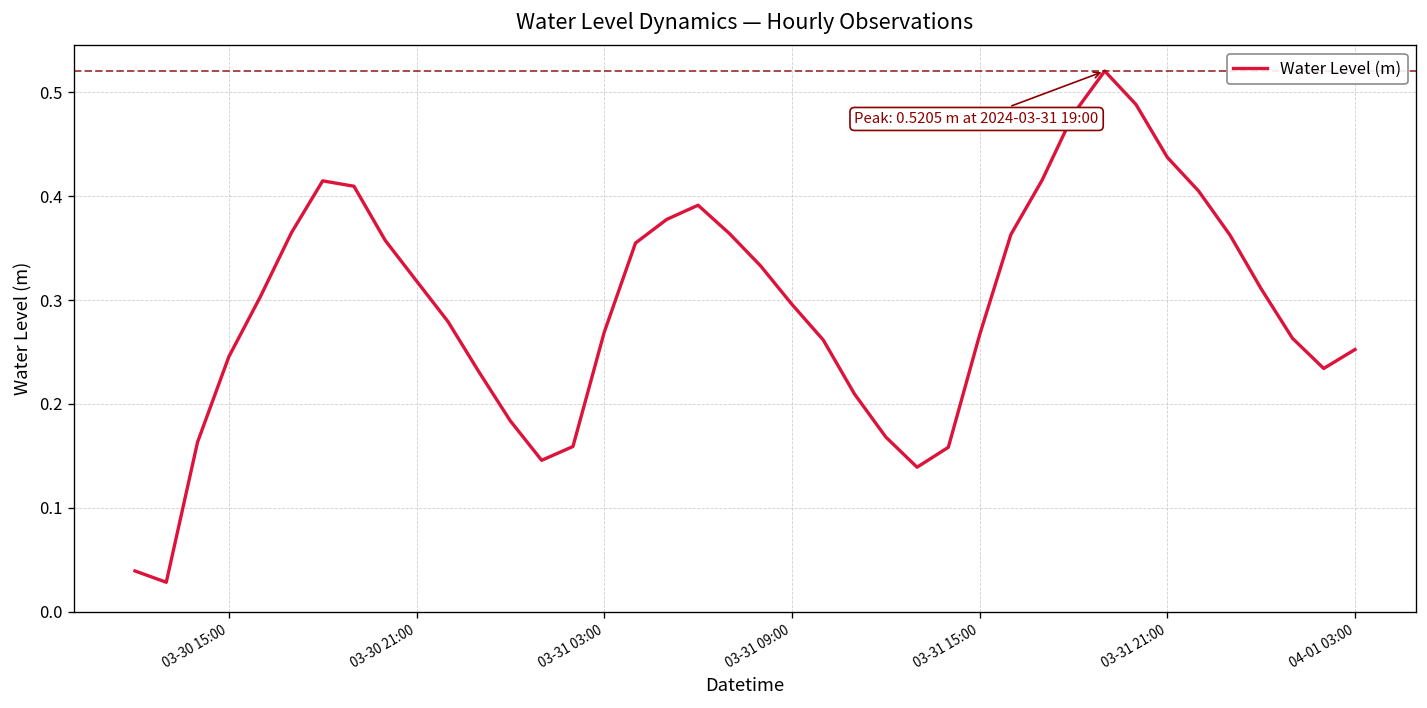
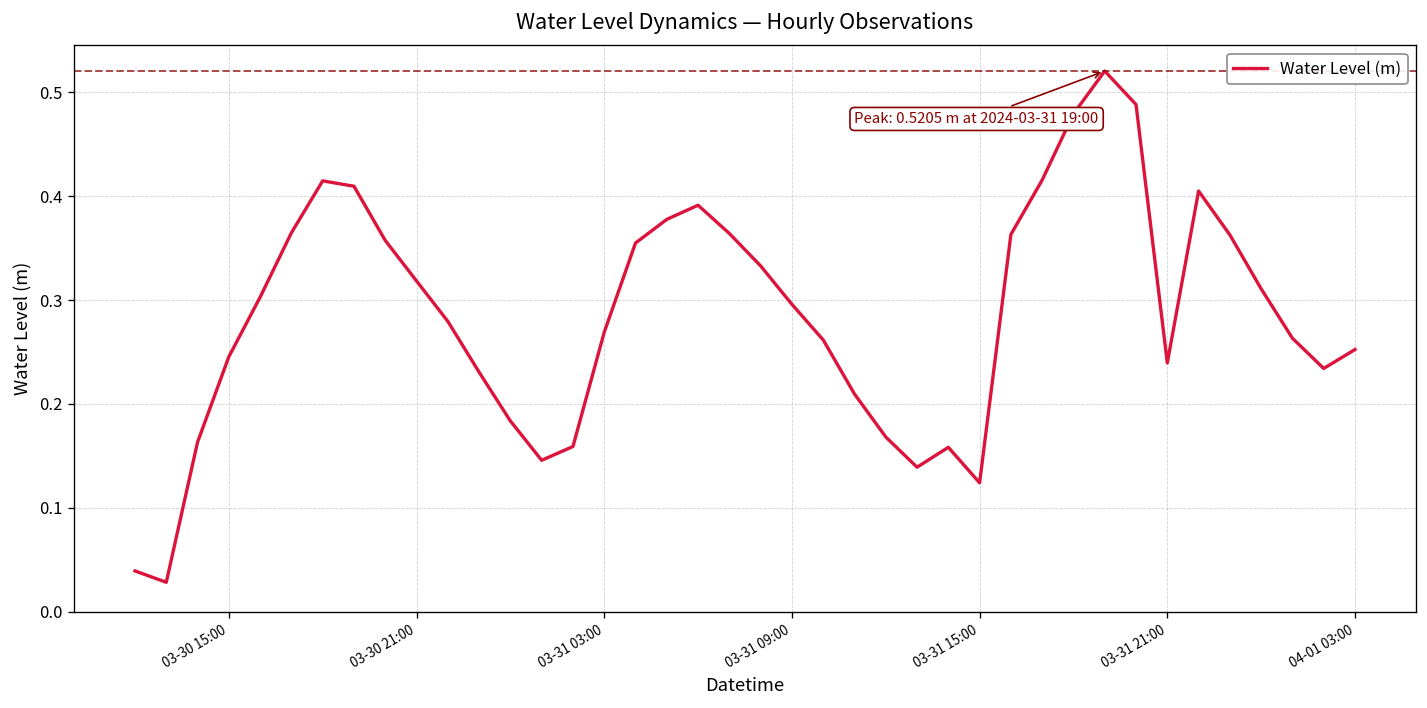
  {
    "03-30 15:00": 0.25,
    "03-30 21:00": 0.32,
    "03-31 03:00": 0.27,
    "03-31 09:00": 0.30,
-   "03-31 15:00": 0.27,
-   "03-31 21:00": 0.44,
+   "03-31 15:00": 0.12,
+   "03-31 21:00": 0.24,
    "04-01 03:00": 0.25
  }
